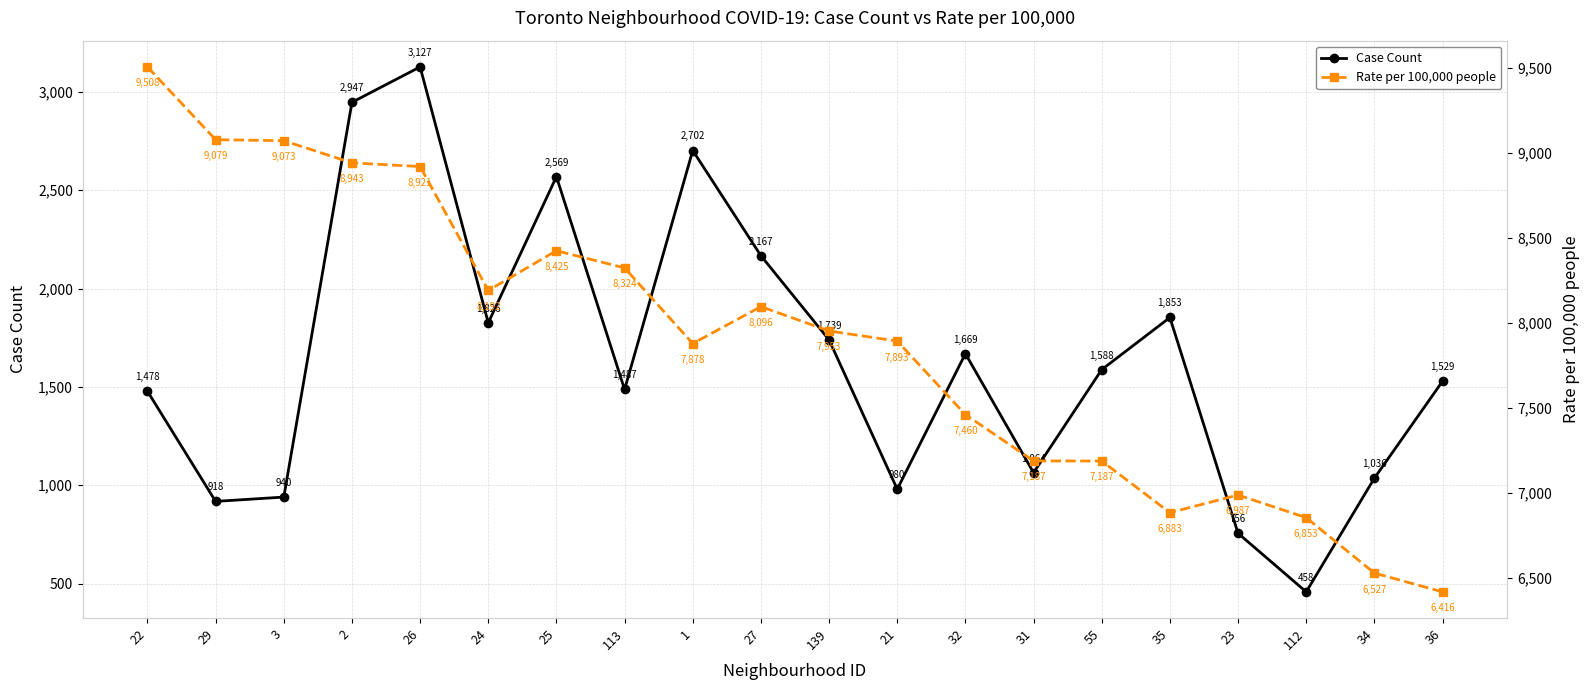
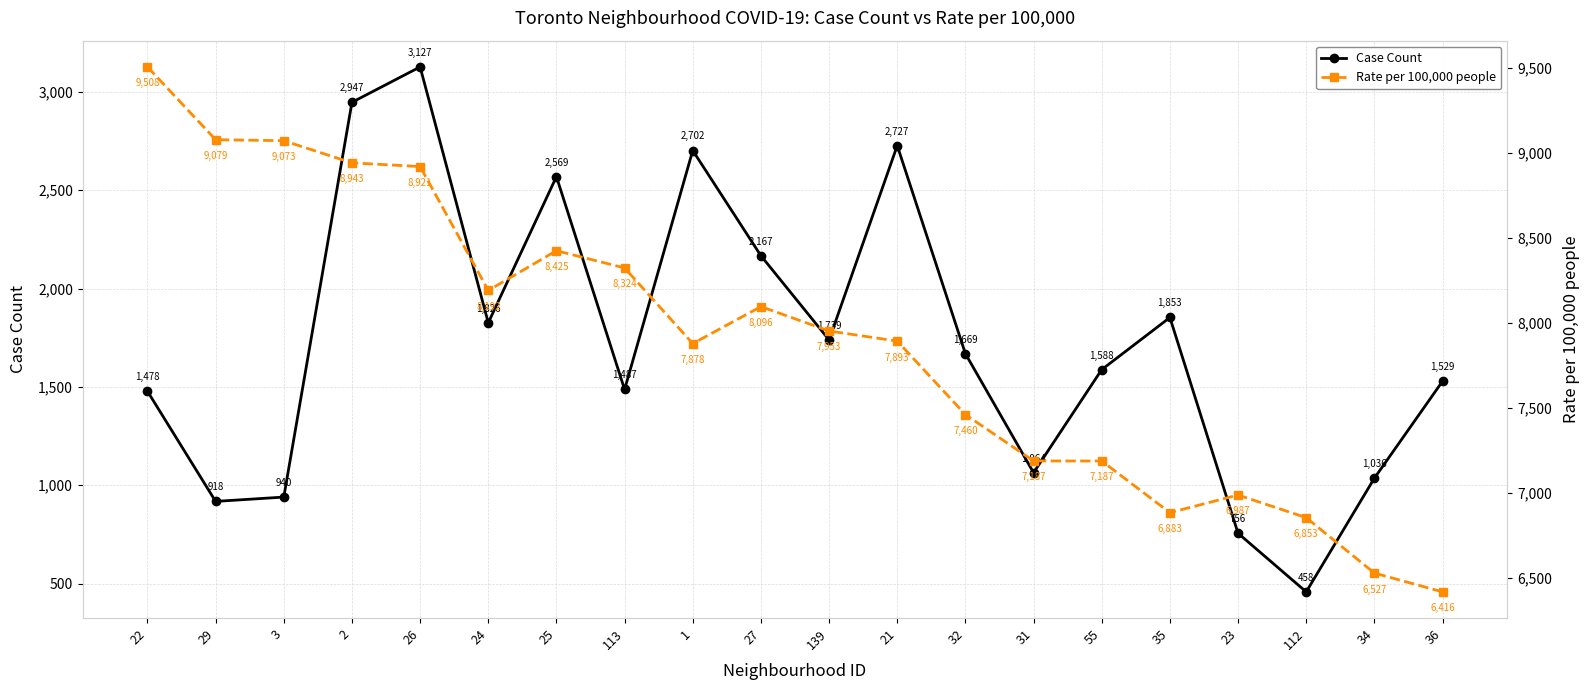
  {
    "Case Count": {
      "22": "1,478",
      "29": "918",
      "3": "940",
      "2": "2,947",
      "26": "3,127",
      "25": "2,569",
      "113": "1,487",
      "1": "2,702",
      "27": "2,167",
-     "21": "980",
+     "21": "2,727",
      "32": "1,669",
      "55": "1,588",
      "35": "1,853",
      "112": "458",
      "34": "1,036",
      "36": "1,529"
    },
    "Rate per 100,000 people": {
      "22": "9,508",
      "29": "9,079",
      "3": "9,073",
      "2": "8,943",
      "26": "8,921",
      "25": "8,425",
      "113": "8,324",
      "1": "7,878",
      "27": "8,096",
      "139": "7,953",
      "21": "7,893",
      "32": "7,460",
      "55": "7,187",
      "35": "6,883",
      "112": "6,853",
      "34": "6,527",
      "36": "6,416"
    }
  }
